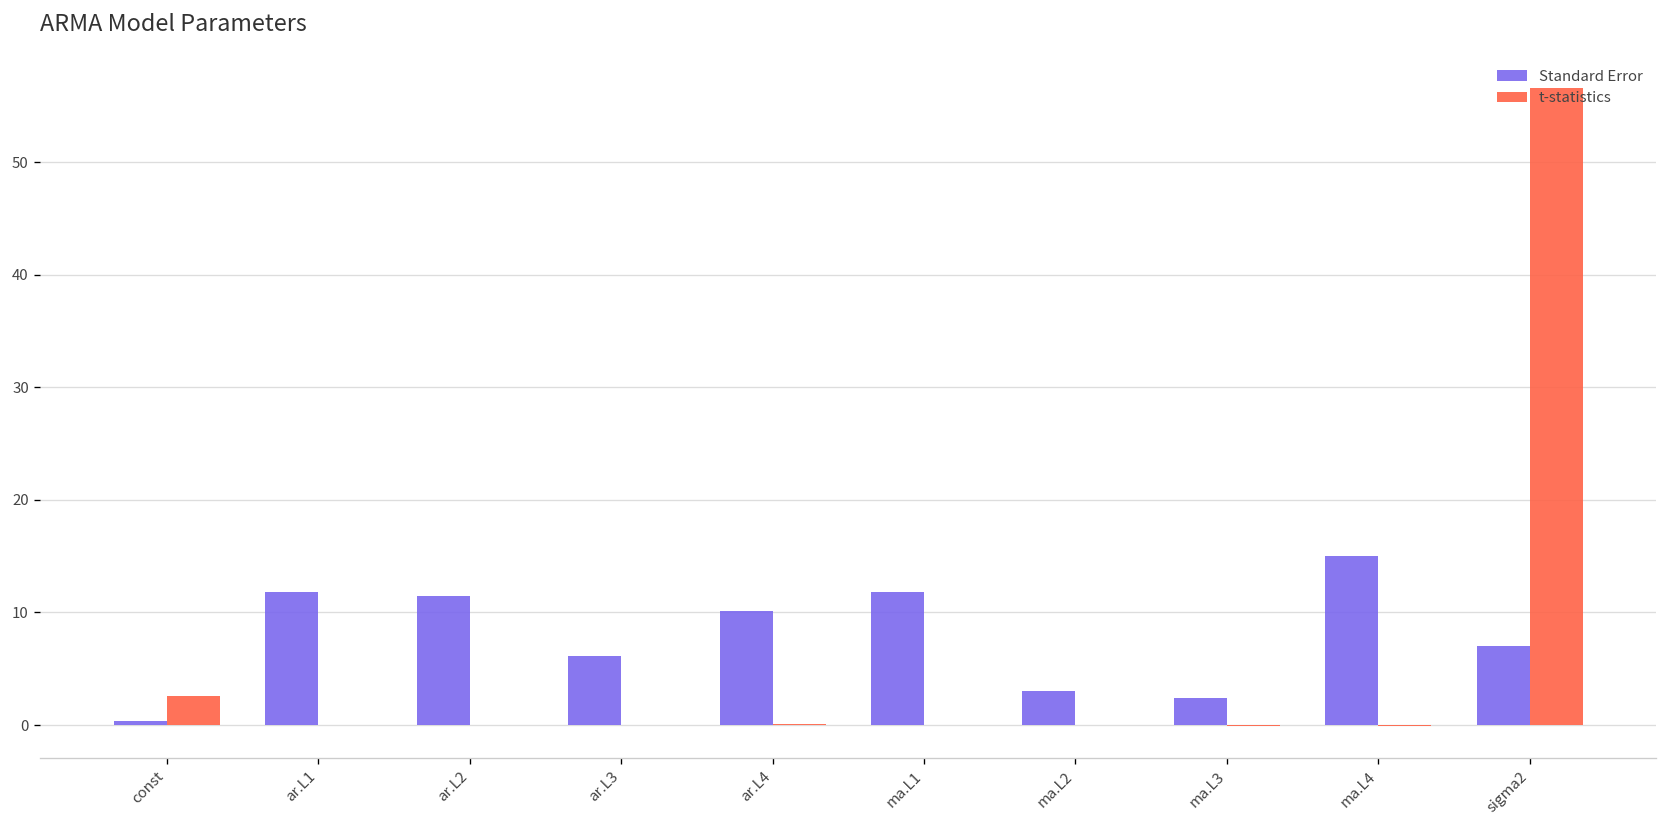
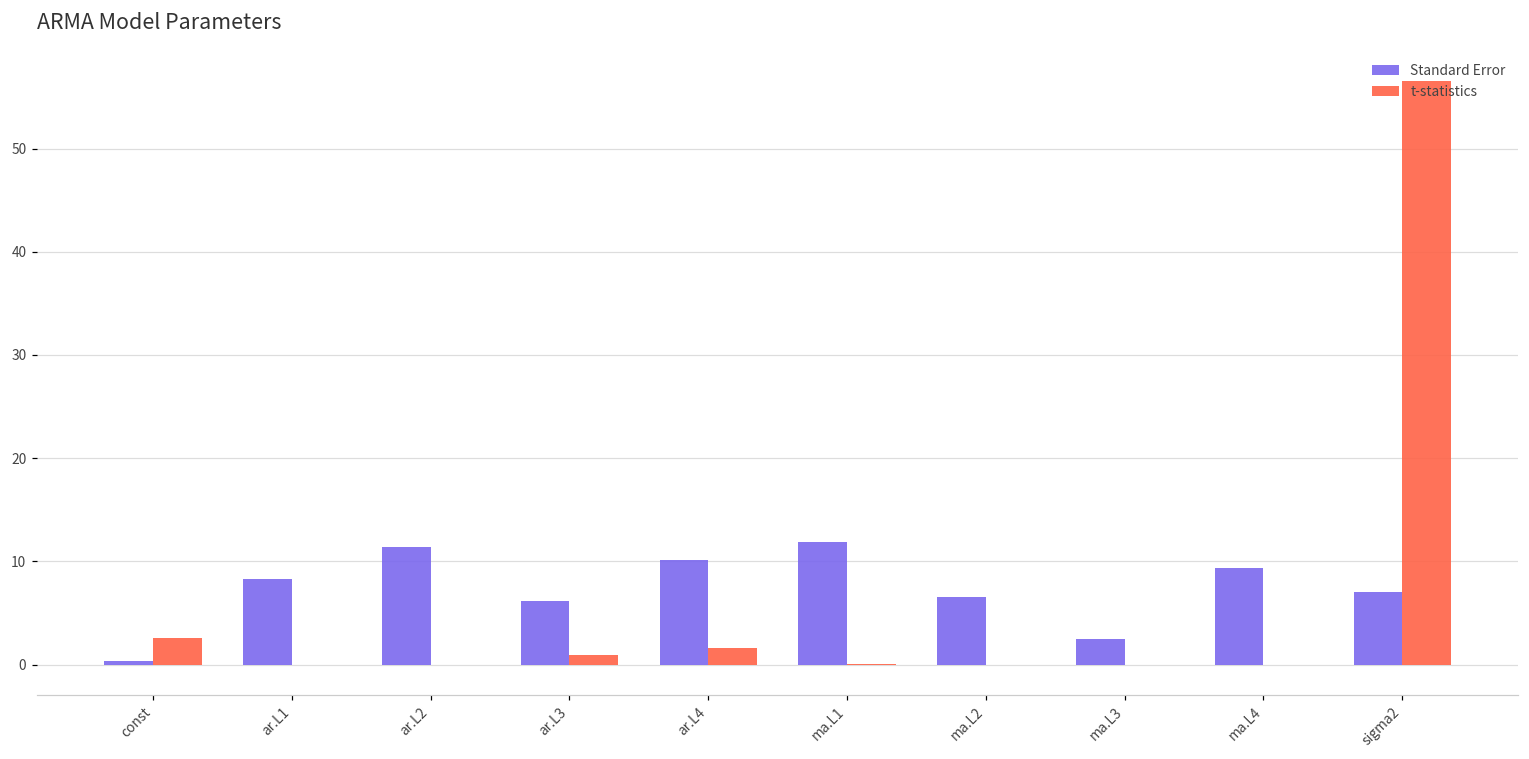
  {
    "Standard Error": {
      "const": 0,
-     "ar.L1": 12,
+     "ar.L1": 8,
      "ar.L2": 11,
      "ar.L3": 6,
      "ar.L4": 10,
      "ma.L1": 12,
-     "ma.L2": 3,
+     "ma.L2": 7,
      "ma.L3": 2,
-     "ma.L4": 15,
+     "ma.L4": 9,
      "sigma2": 7
    },
    "t-statistics": {
      "const": 3,
-     "ar.L3": 0,
-     "ar.L4": 0,
+     "ar.L3": 1,
+     "ar.L4": 2,
      "sigma2": 57
    }
  }
